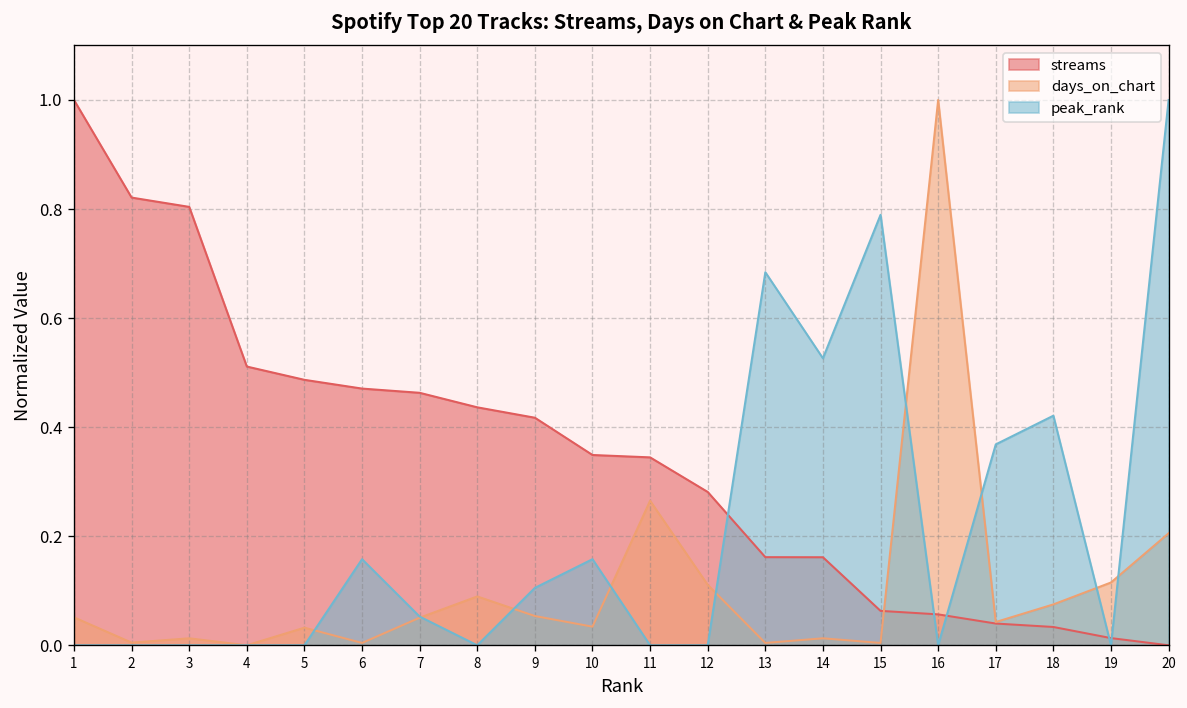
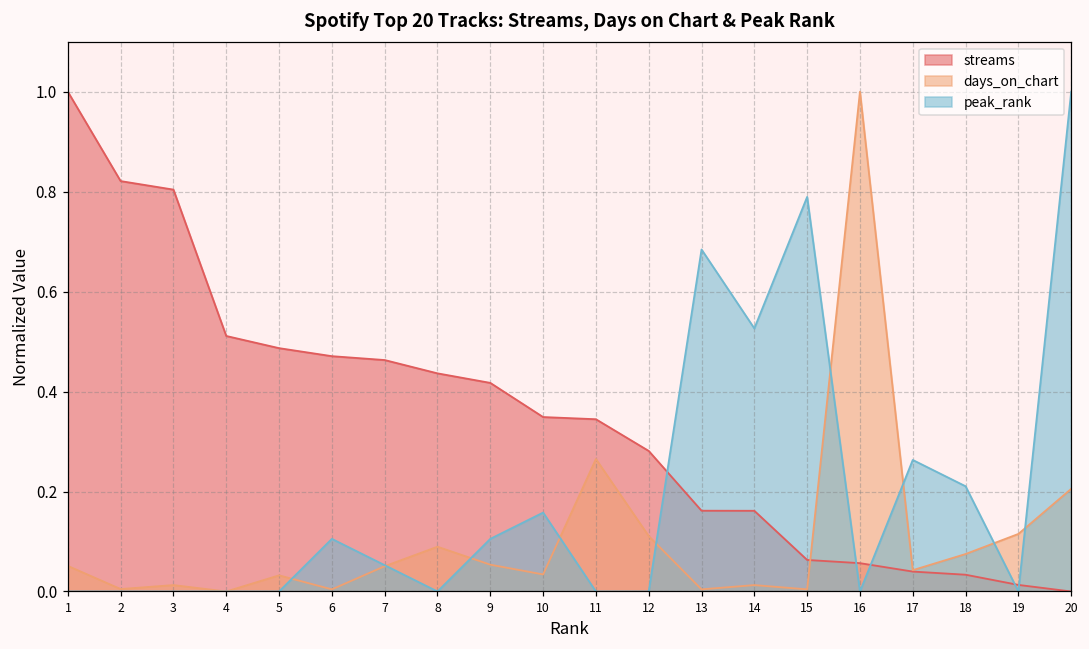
  {
    "peak_rank": {
      "1": 0.00,
      "3": 0.00,
      "5": 0.00,
-     "6": 0.16,
+     "6": 0.11,
      "8": 0.00,
      "9": 0.11,
      "10": 0.16,
      "11": 0.00,
      "12": 0.00,
      "13": 0.68,
      "14": 0.53,
      "15": 0.79,
      "16": 0.00,
-     "17": 0.37,
-     "18": 0.42,
+     "17": 0.26,
+     "18": 0.21,
      "19": 0.00,
      "20": 1.00
    }
  }
